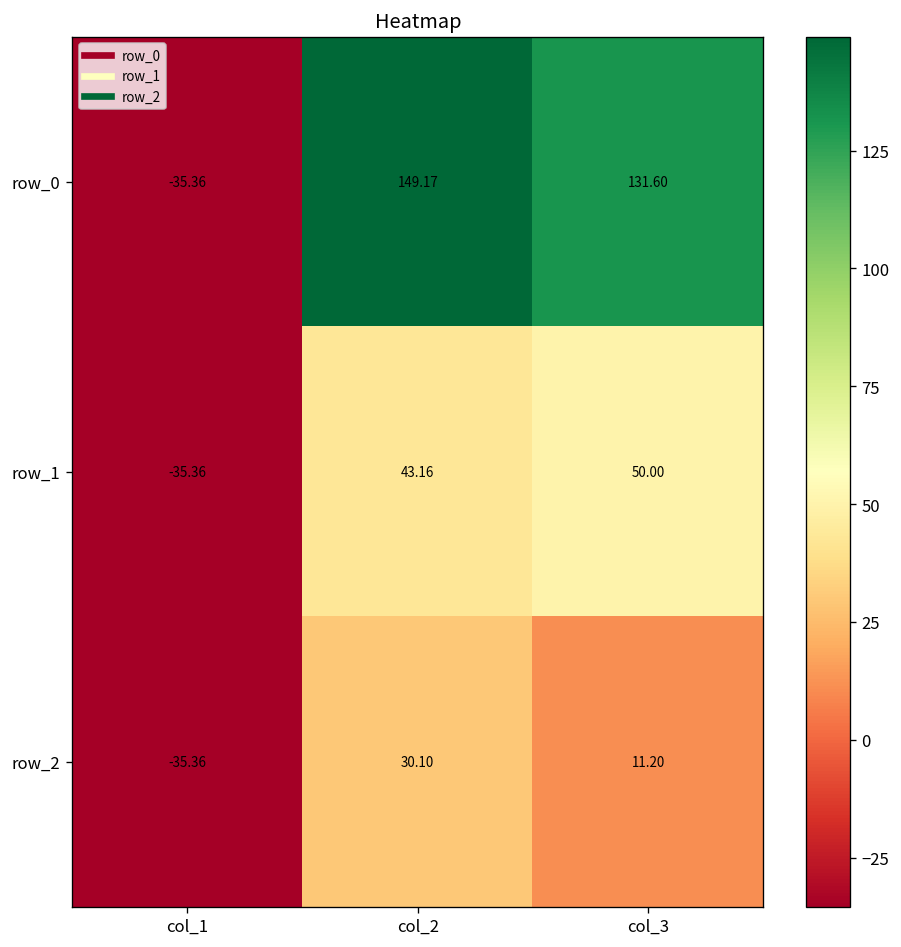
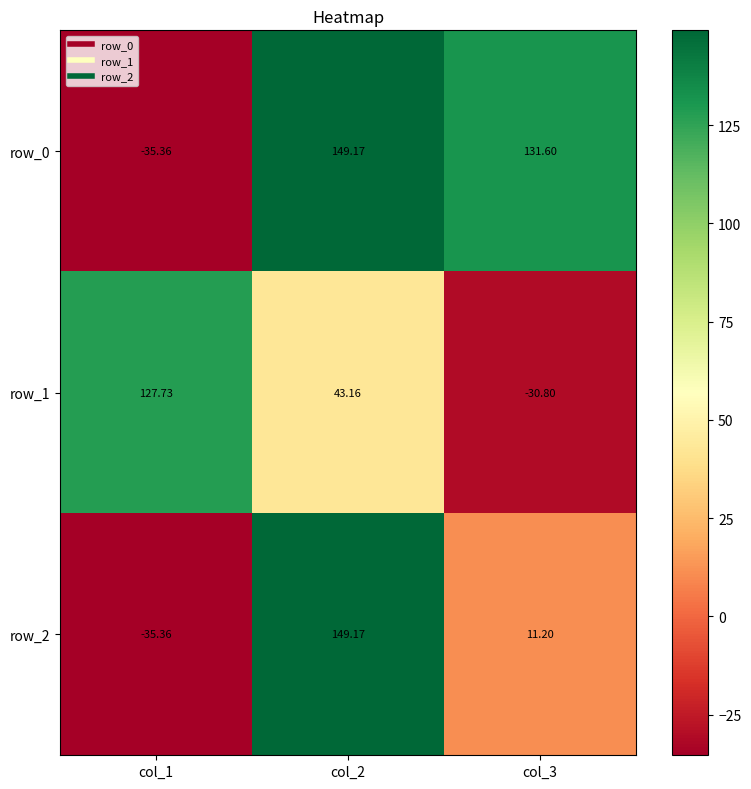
  {
    "row_0": {
      "col_1": -35.36,
      "col_2": 149.17,
      "col_3": 131.60
    },
    "row_1": {
-     "col_1": -35.36,
+     "col_1": 127.73,
      "col_2": 43.16,
-     "col_3": 50.00
+     "col_3": -30.80
    },
    "row_2": {
      "col_1": -35.36,
-     "col_2": 30.10,
+     "col_2": 149.17,
      "col_3": 11.20
    }
  }
